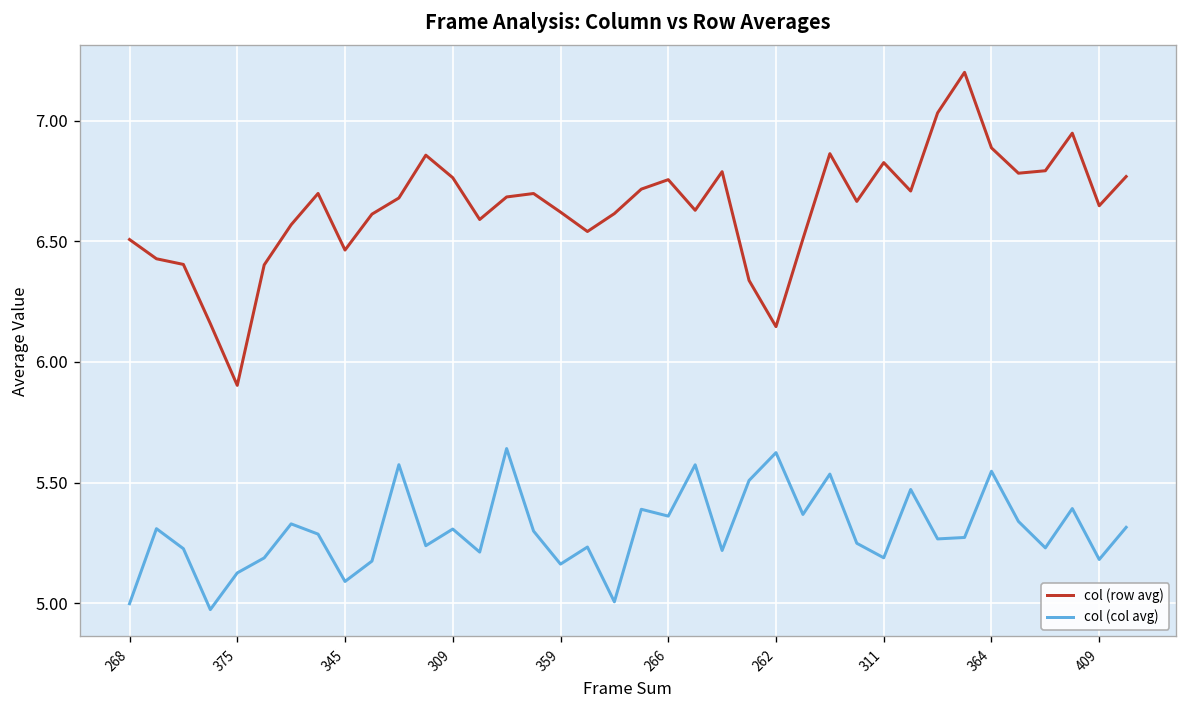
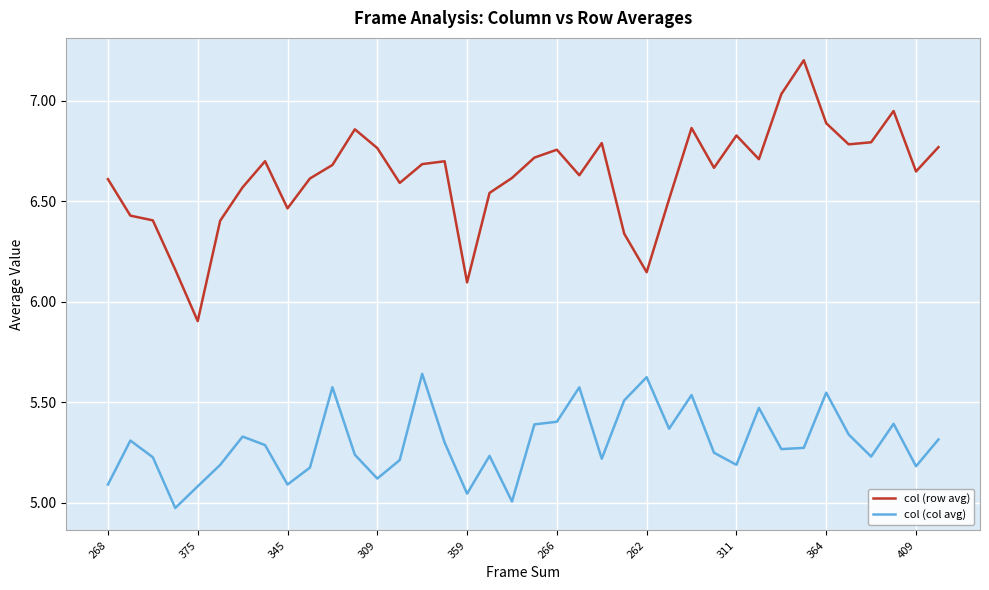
  {
    "col (row avg)": {
-     "268": 6.51,
+     "268": 6.61,
      "375": 5.90,
      "345": 6.46,
      "309": 6.76,
-     "359": 6.62,
+     "359": 6.10,
      "266": 6.76,
      "262": 6.15,
      "311": 6.83,
      "364": 6.89,
      "409": 6.65
    },
    "col (col avg)": {
-     "268": 5.00,
-     "375": 5.13,
+     "268": 5.09,
+     "375": 5.08,
      "345": 5.09,
-     "309": 5.31,
-     "359": 5.16,
-     "266": 5.36,
+     "309": 5.12,
+     "359": 5.04,
+     "266": 5.40,
      "262": 5.62,
      "311": 5.19,
      "364": 5.55,
      "409": 5.18
    }
  }
